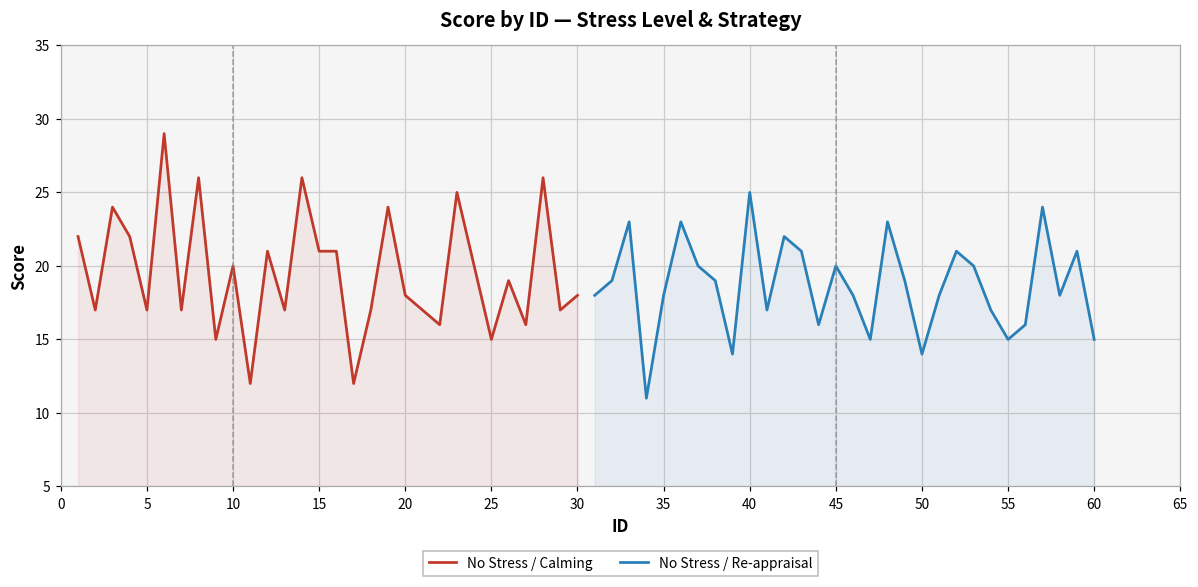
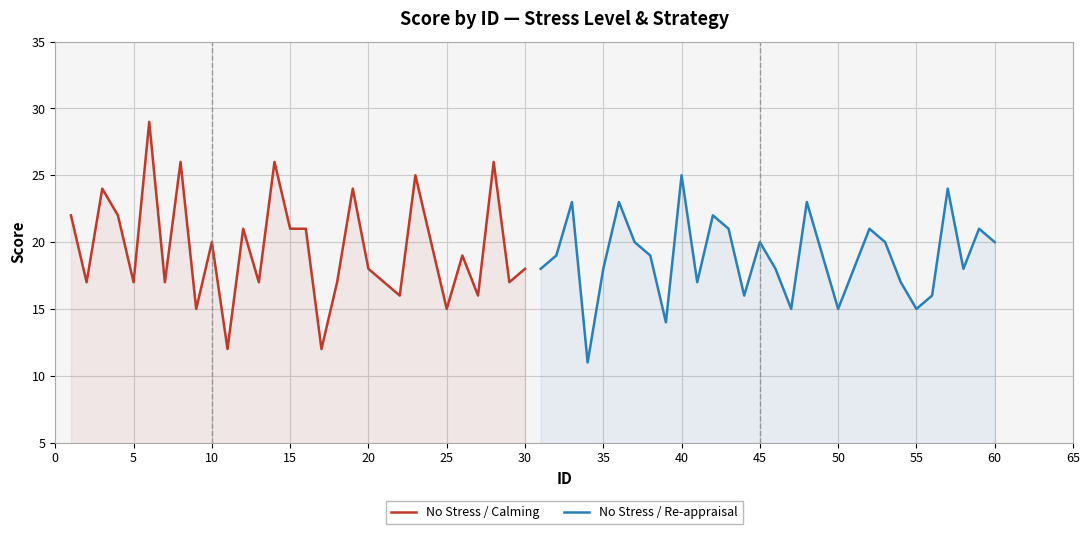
  {
    "No Stress / Calming": {
      "5": 17,
      "10": 20,
      "15": 21,
      "20": 18,
      "25": 15,
      "30": 18
    },
    "No Stress / Re-appraisal": {
      "35": 18,
      "40": 25,
      "45": 20,
-     "50": 14,
+     "50": 15,
      "55": 15,
-     "60": 15
+     "60": 20
    }
  }
